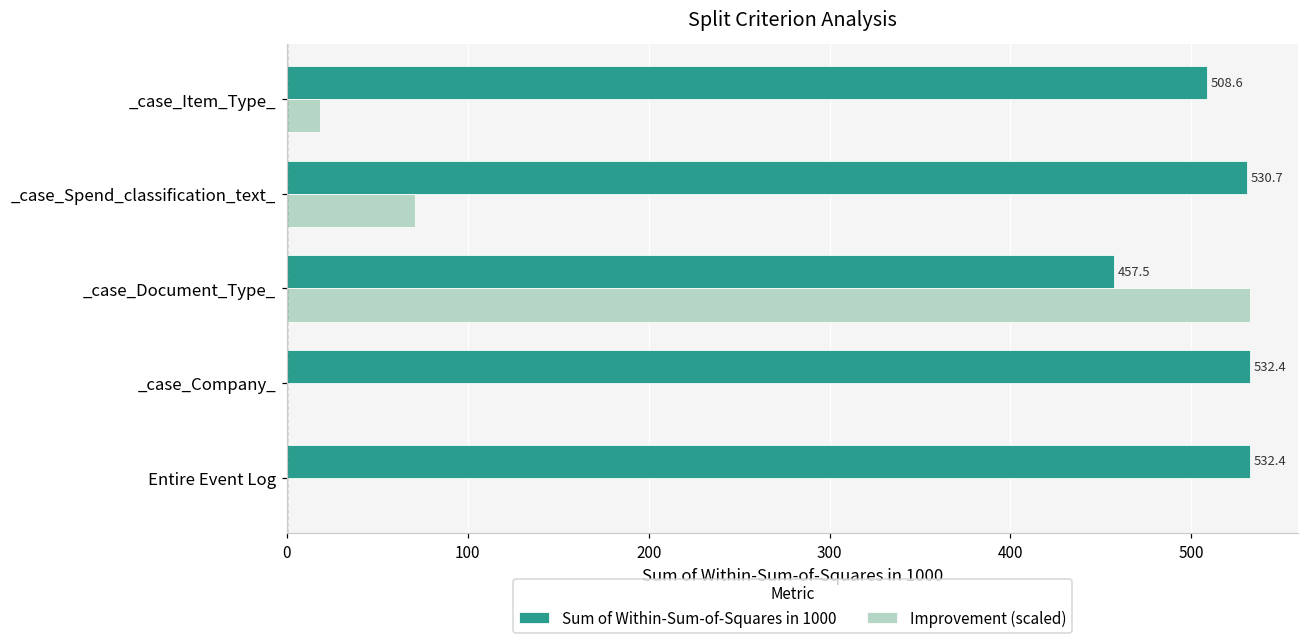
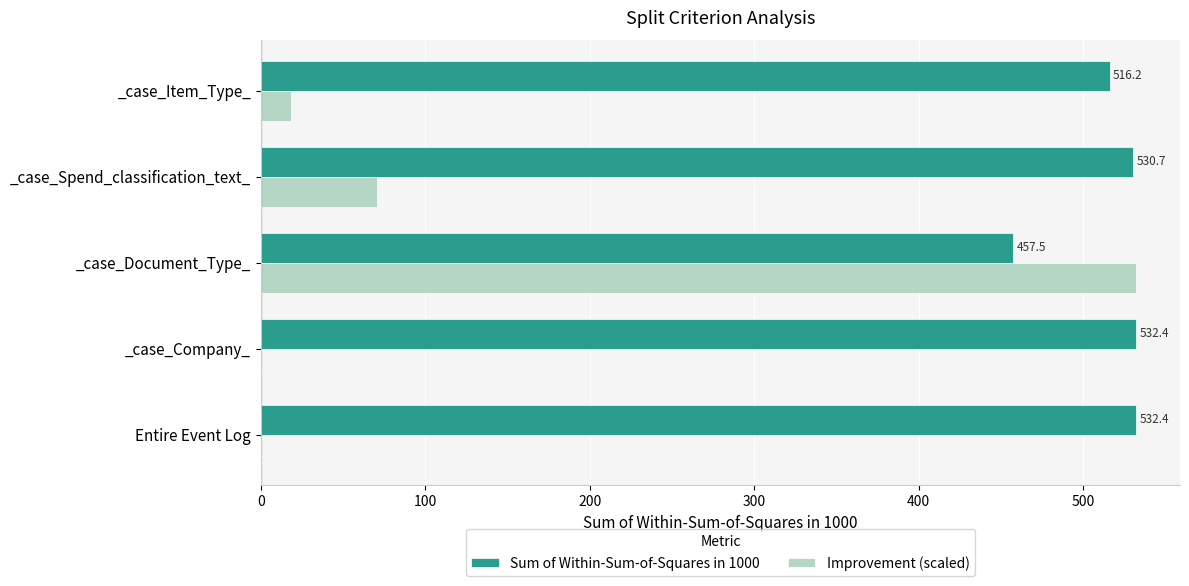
  {
    "Sum of Within-Sum-of-Squares in 1000": {
-     "_case_Item_Type_": 508.6,
+     "_case_Item_Type_": 516.2,
      "_case_Spend_classification_text_": 530.7,
      "_case_Document_Type_": 457.5,
      "_case_Company_": 532.4,
      "Entire Event Log": 532.4
    },
    "Improvement (scaled)": {
      "_case_Item_Type_": 18,
      "_case_Spend_classification_text_": 71,
      "_case_Document_Type_": 532,
      "Entire Event Log": 0
    }
  }
